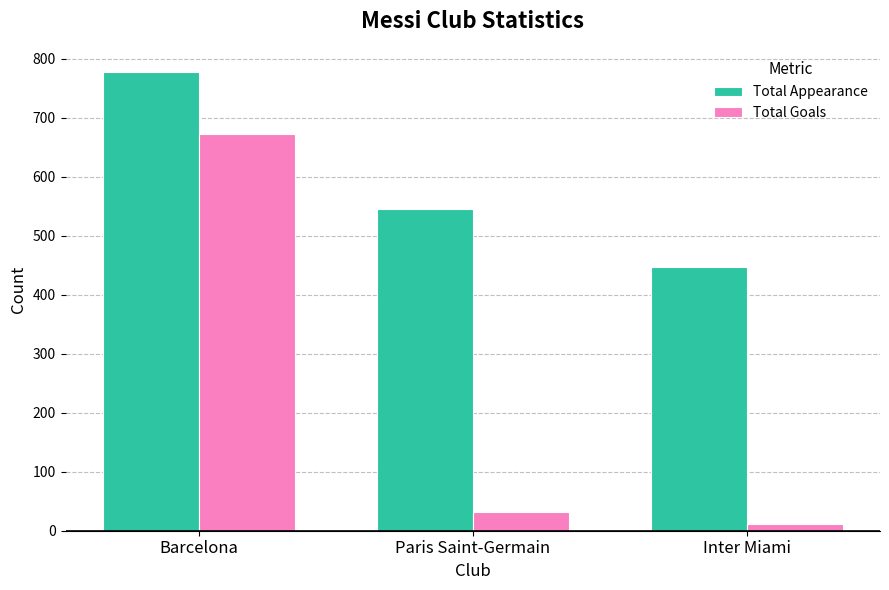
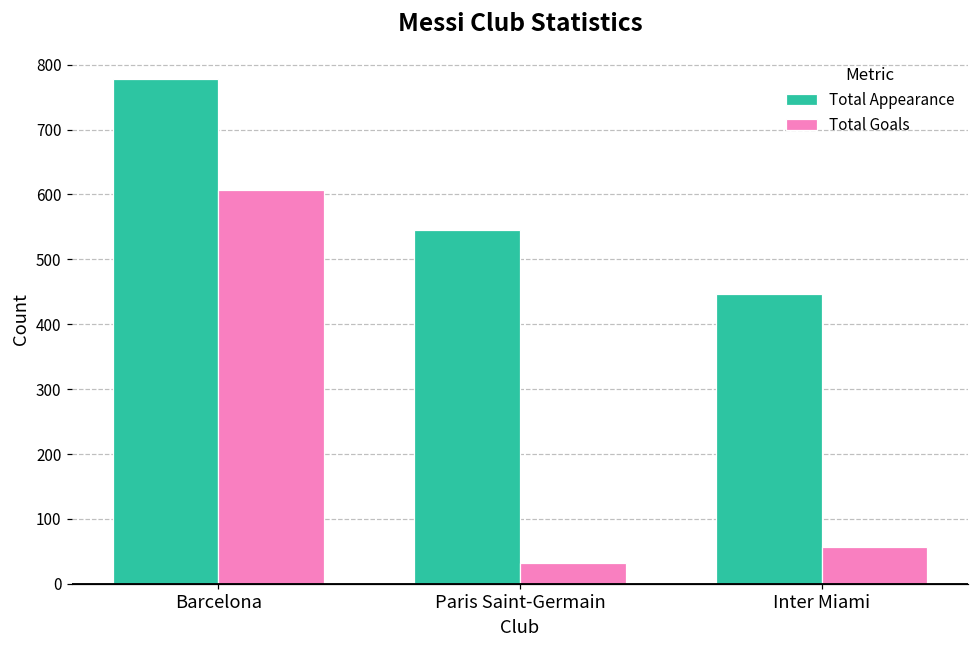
  {
    "Total Appearance": {
      "Barcelona": 780,
      "Paris Saint-Germain": 550,
      "Inter Miami": 450
    },
    "Total Goals": {
-     "Barcelona": 670,
+     "Barcelona": 610,
      "Paris Saint-Germain": 30,
-     "Inter Miami": 10
+     "Inter Miami": 60
    }
  }
